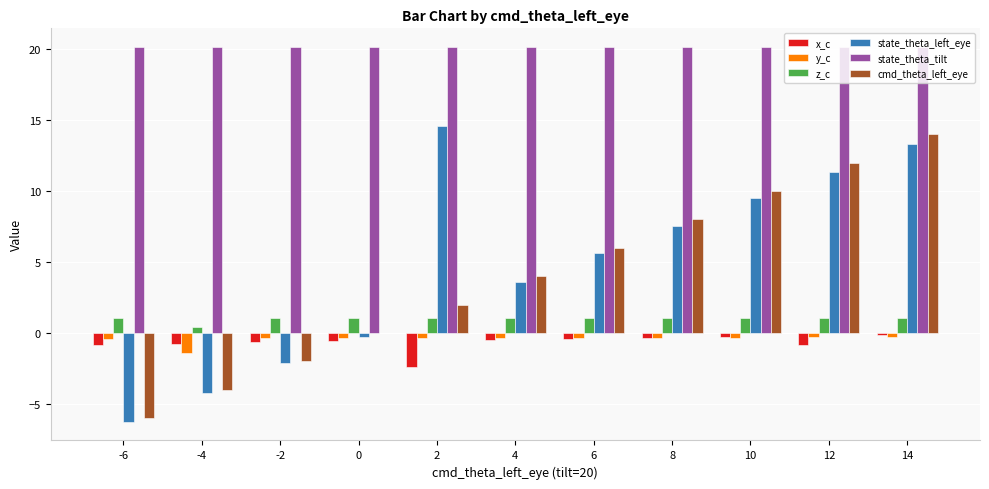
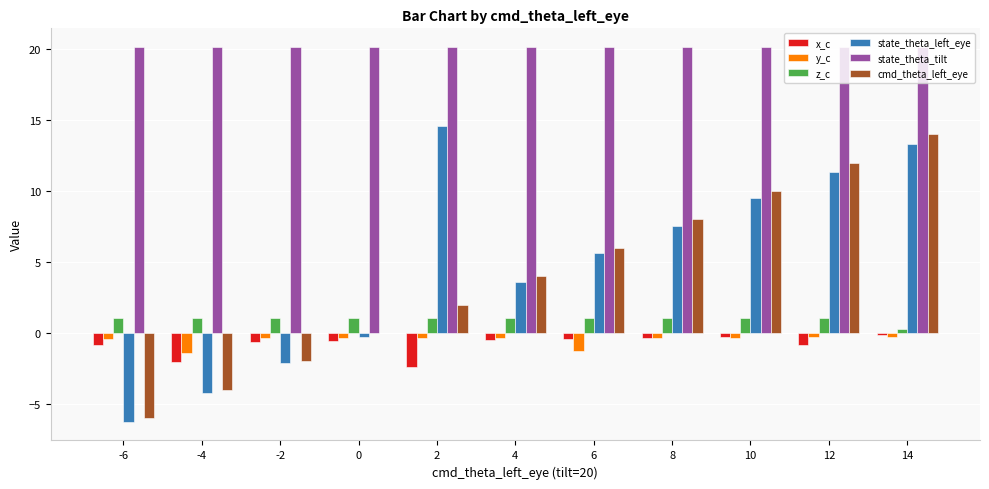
  {
    "x_c": {
      "-6": -0.8,
-     "-4": -0.7,
+     "-4": -2.1,
      "-2": -0.7,
      "0": -0.6,
      "2": -2.4,
      "4": -0.5,
      "6": -0.4,
      "8": -0.3,
      "10": -0.3,
      "12": -0.8
    },
    "y_c": {
      "-6": -0.4,
      "-4": -1.4,
      "-2": -0.4,
      "0": -0.4,
      "2": -0.4,
      "4": -0.3,
-     "6": -0.3,
+     "6": -1.3,
      "8": -0.3,
      "10": -0.3,
      "12": -0.3,
      "14": -0.3
    },
    "z_c": {
      "-6": 1.1,
-     "-4": 0.4,
+     "-4": 1.1,
      "-2": 1.0,
      "0": 1.0,
      "2": 1.0,
      "4": 1.0,
      "6": 1.0,
      "8": 1.0,
      "10": 1.0,
      "12": 1.0,
-     "14": 1.0
+     "14": 0.3
    },
    "state_theta_left_eye": {
      "-6": -6.2,
      "-4": -4.2,
      "-2": -2.1,
      "0": -0.3,
      "2": 14.6,
      "4": 3.6,
      "6": 5.6,
      "8": 7.6,
      "10": 9.5,
      "12": 11.3,
      "14": 13.3
    },
    "state_theta_tilt": {
      "-6": 20.1,
      "-4": 20.1,
      "-2": 20.1,
      "0": 20.1,
      "2": 20.1,
      "4": 20.1,
      "6": 20.1,
      "8": 20.1,
      "10": 20.1
    },
    "cmd_theta_left_eye": {
      "-6": -6.0,
      "-4": -4.0,
      "-2": -2.0,
      "0": 0.0,
      "2": 2.0,
      "4": 4.0,
      "6": 6.0,
      "8": 8.0,
      "10": 10.0,
      "12": 12.0,
      "14": 14.0
    }
  }
